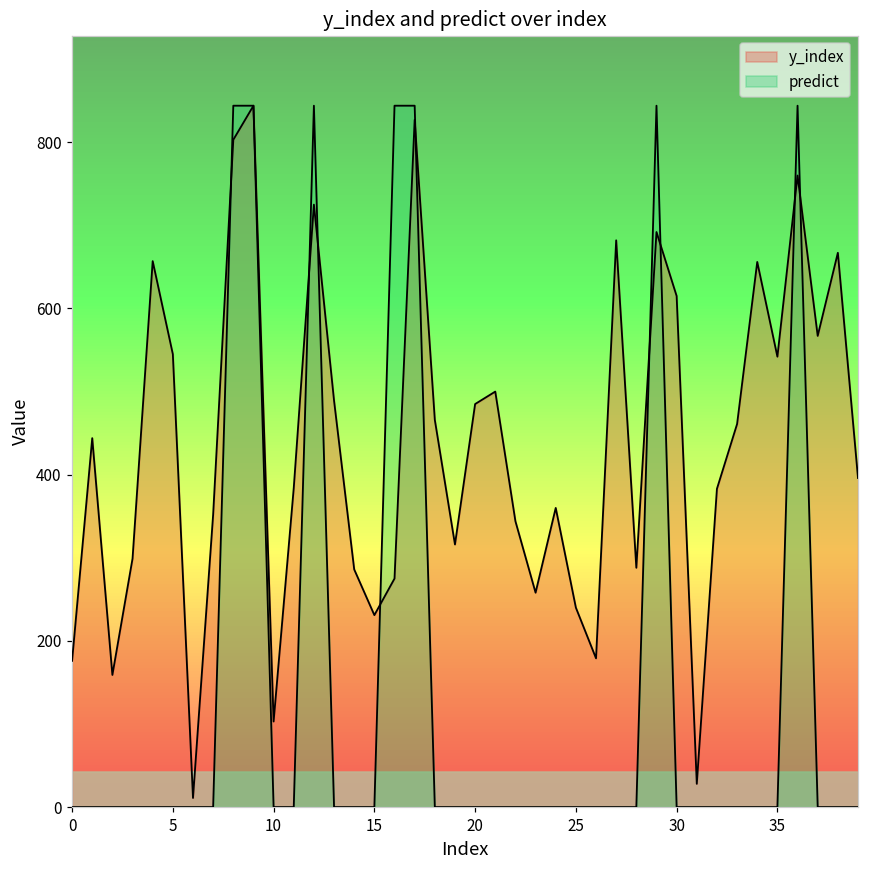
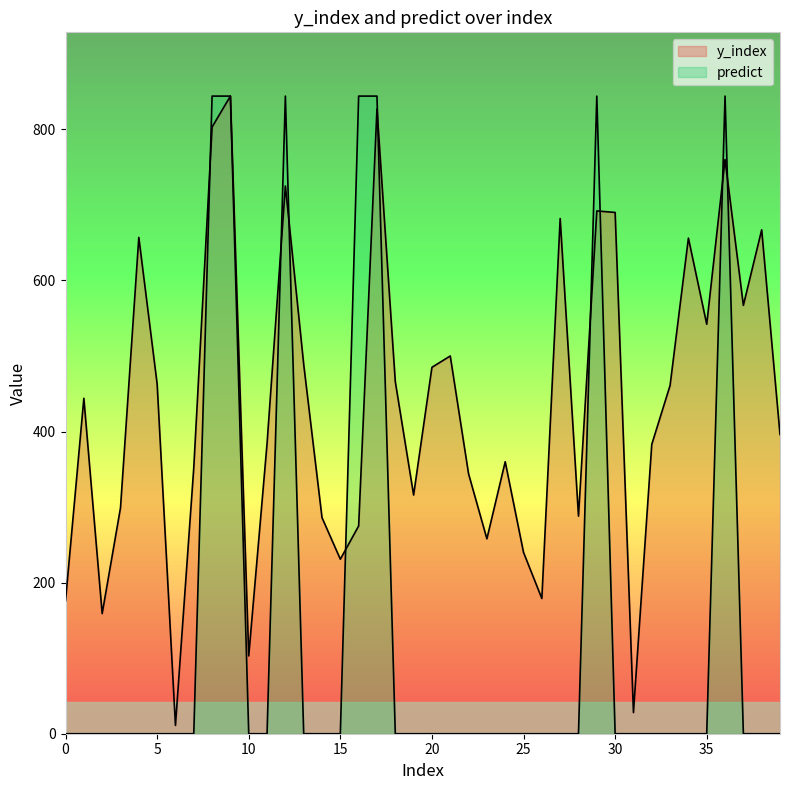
  {
    "y_index": {
      "0": 180,
-     "5": 550,
+     "5": 460,
      "10": 100,
      "15": 230,
      "20": 490,
      "25": 240,
-     "30": 620,
+     "30": 690,
      "35": 540
    }
  }
